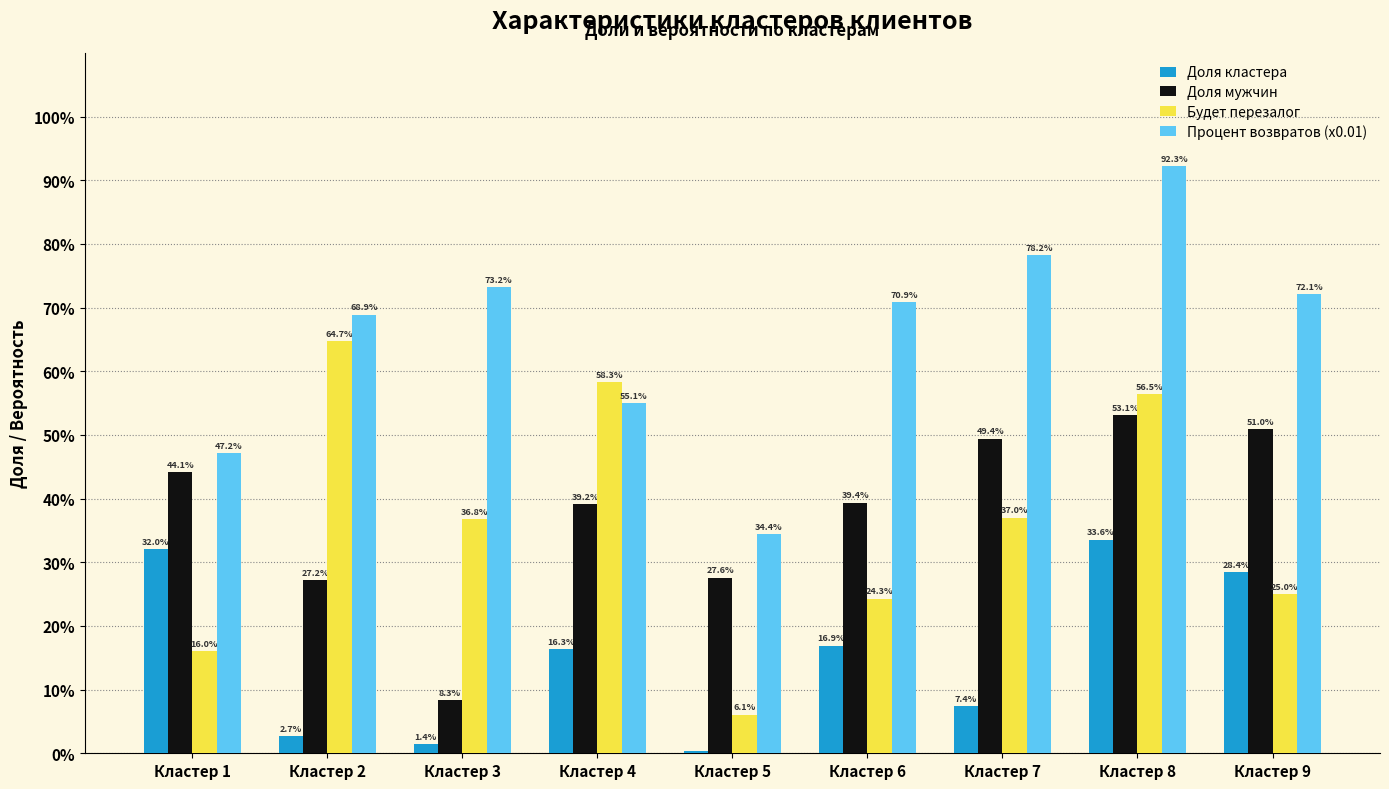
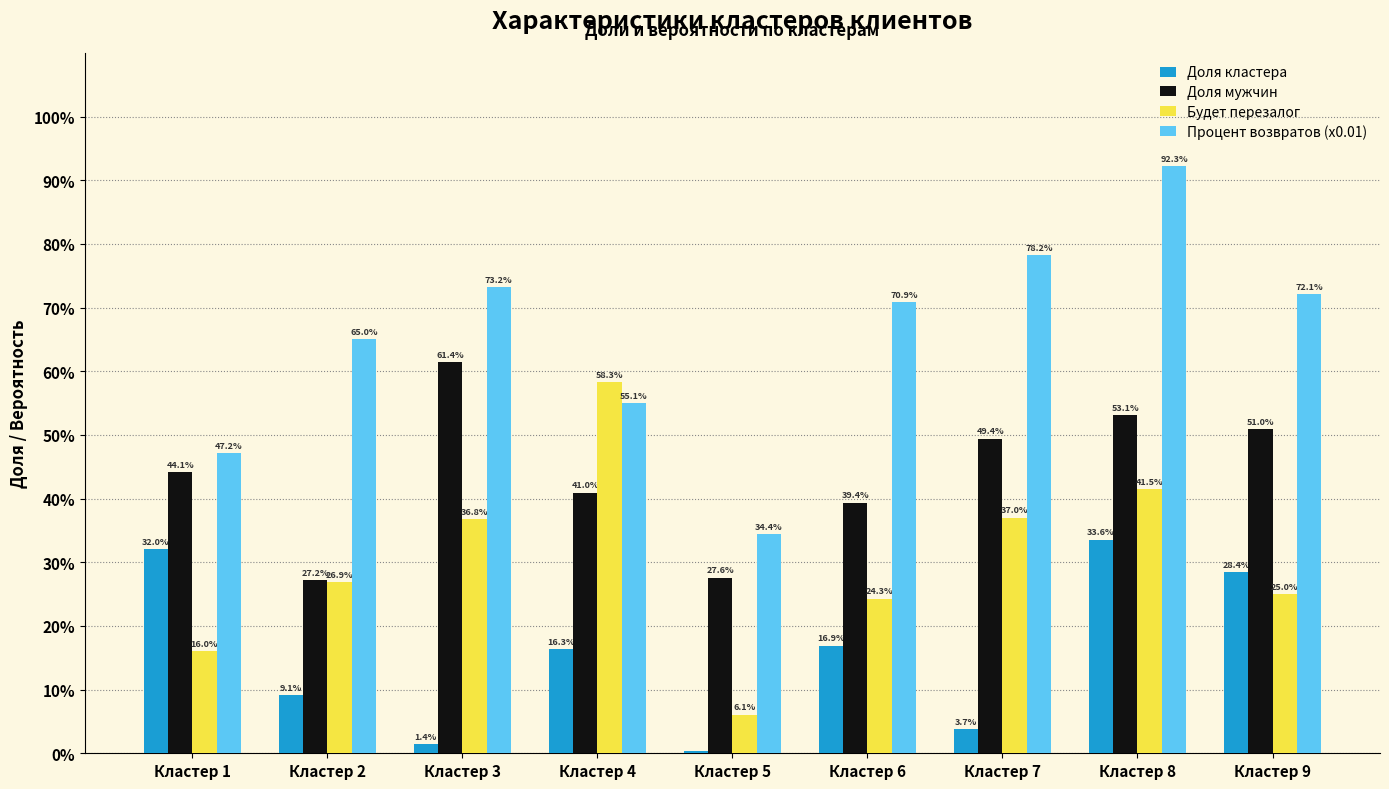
  {
    "Доля кластера": {
      "Кластер 1": "32.0%",
-     "Кластер 2": "2.7%",
+     "Кластер 2": "9.1%",
      "Кластер 3": "1.4%",
      "Кластер 4": "16.3%",
      "Кластер 6": "16.9%",
-     "Кластер 7": "7.4%",
+     "Кластер 7": "3.7%",
      "Кластер 8": "33.6%",
      "Кластер 9": "28.4%"
    },
    "Доля мужчин": {
      "Кластер 1": "44.1%",
      "Кластер 2": "27.2%",
-     "Кластер 3": "8.3%",
-     "Кластер 4": "39.2%",
+     "Кластер 3": "61.4%",
+     "Кластер 4": "41.0%",
      "Кластер 5": "27.6%",
      "Кластер 6": "39.4%",
      "Кластер 7": "49.4%",
      "Кластер 8": "53.1%",
      "Кластер 9": "51.0%"
    },
    "Будет перезалог": {
      "Кластер 1": "16.0%",
-     "Кластер 2": "64.7%",
+     "Кластер 2": "26.9%",
      "Кластер 3": "36.8%",
      "Кластер 4": "58.3%",
      "Кластер 5": "6.1%",
      "Кластер 6": "24.3%",
      "Кластер 7": "37.0%",
-     "Кластер 8": "56.5%",
+     "Кластер 8": "41.5%",
      "Кластер 9": "25.0%"
    },
    "Процент возвратов (x0.01)": {
      "Кластер 1": "47.2%",
-     "Кластер 2": "68.9%",
+     "Кластер 2": "65.0%",
      "Кластер 3": "73.2%",
      "Кластер 4": "55.1%",
      "Кластер 5": "34.4%",
      "Кластер 6": "70.9%",
      "Кластер 7": "78.2%",
      "Кластер 8": "92.3%",
      "Кластер 9": "72.1%"
    }
  }
